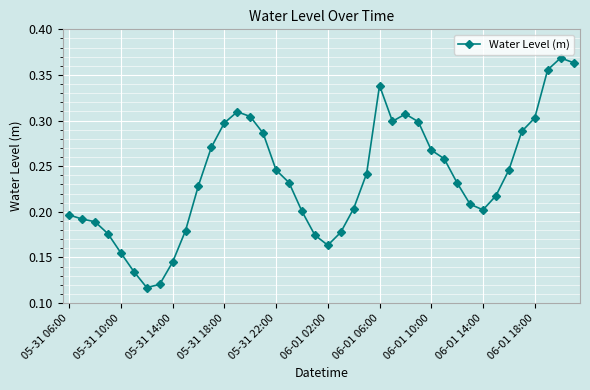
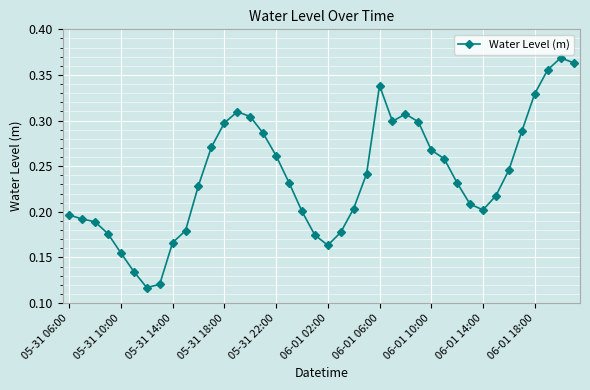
  {
    "05-31 06:00": 0.20,
    "05-31 10:00": 0.16,
-   "05-31 14:00": 0.14,
+   "05-31 14:00": 0.17,
    "05-31 18:00": 0.30,
-   "05-31 22:00": 0.25,
+   "05-31 22:00": 0.26,
    "06-01 02:00": 0.16,
    "06-01 06:00": 0.34,
    "06-01 10:00": 0.27,
    "06-01 14:00": 0.20,
-   "06-01 18:00": 0.30
+   "06-01 18:00": 0.33
  }
